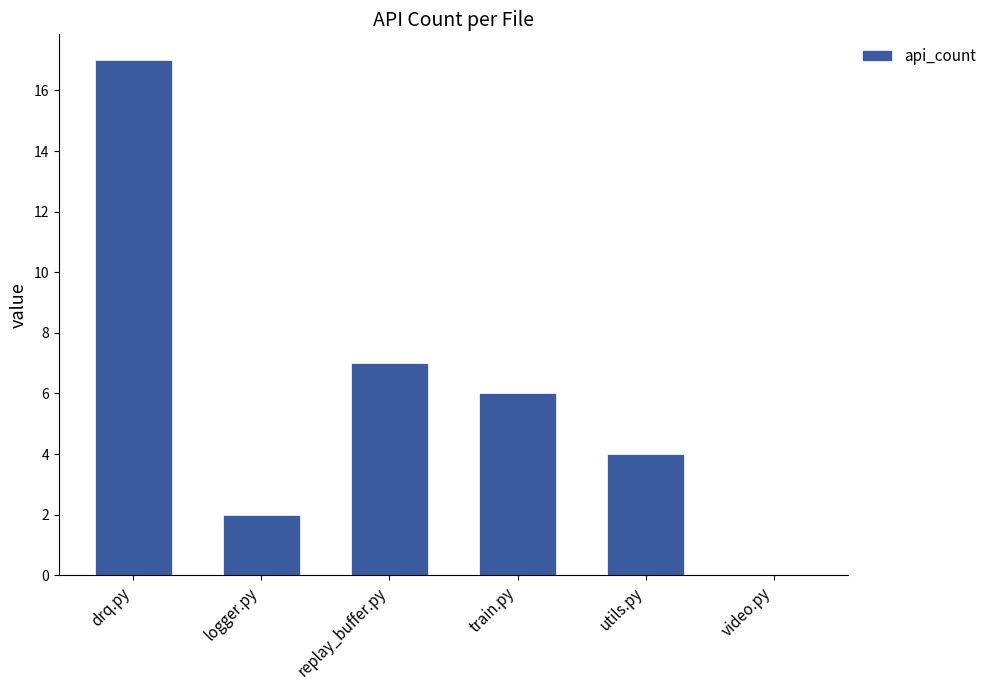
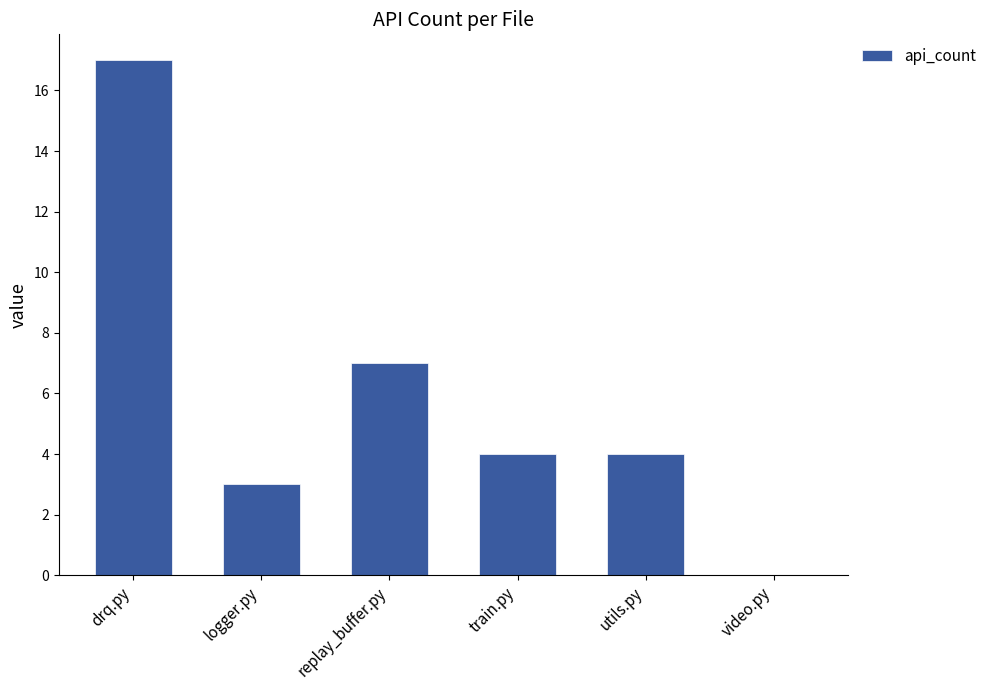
  {
    "drq.py": 17,
-   "logger.py": 2,
+   "logger.py": 3,
    "replay_buffer.py": 7,
-   "train.py": 6,
+   "train.py": 4,
    "utils.py": 4,
    "video.py": 0
  }
